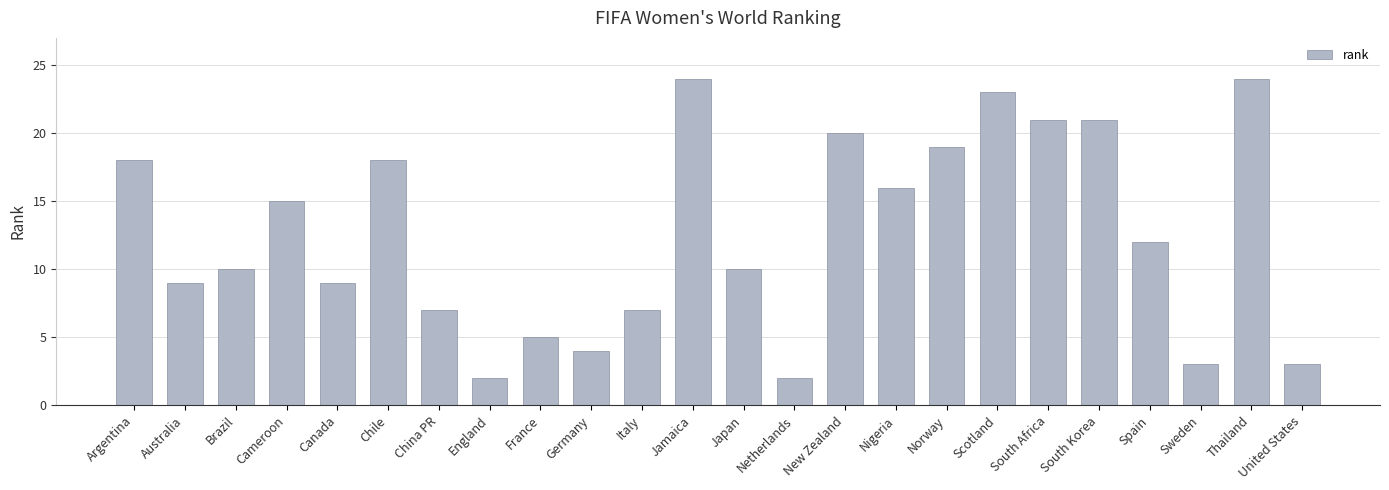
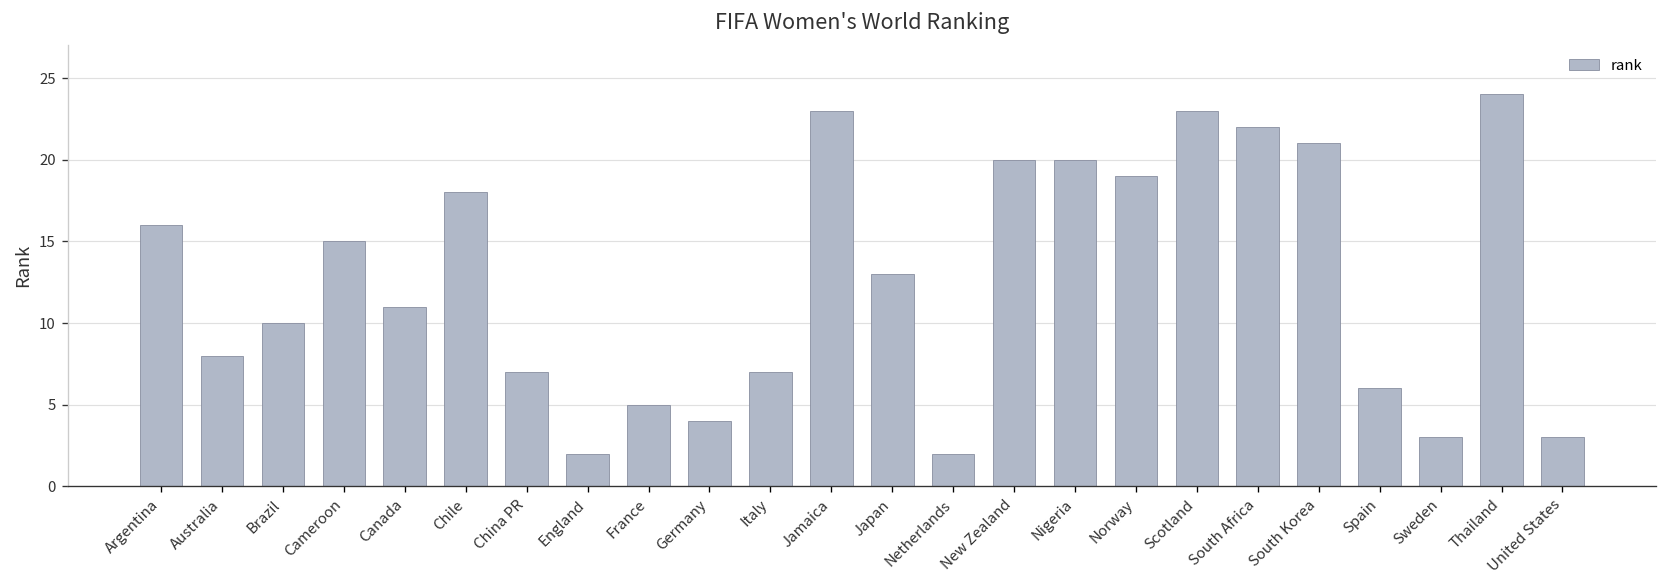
  {
-   "Argentina": 18,
-   "Australia": 9,
+   "Argentina": 16,
+   "Australia": 8,
    "Brazil": 10,
    "Cameroon": 15,
-   "Canada": 9,
+   "Canada": 11,
    "Chile": 18,
    "China PR": 7,
    "England": 2,
    "France": 5,
    "Germany": 4,
    "Italy": 7,
-   "Jamaica": 24,
-   "Japan": 10,
+   "Jamaica": 23,
+   "Japan": 13,
    "Netherlands": 2,
    "New Zealand": 20,
-   "Nigeria": 16,
+   "Nigeria": 20,
    "Norway": 19,
    "Scotland": 23,
-   "South Africa": 21,
+   "South Africa": 22,
    "South Korea": 21,
-   "Spain": 12,
+   "Spain": 6,
    "Sweden": 3,
    "Thailand": 24,
    "United States": 3
  }
